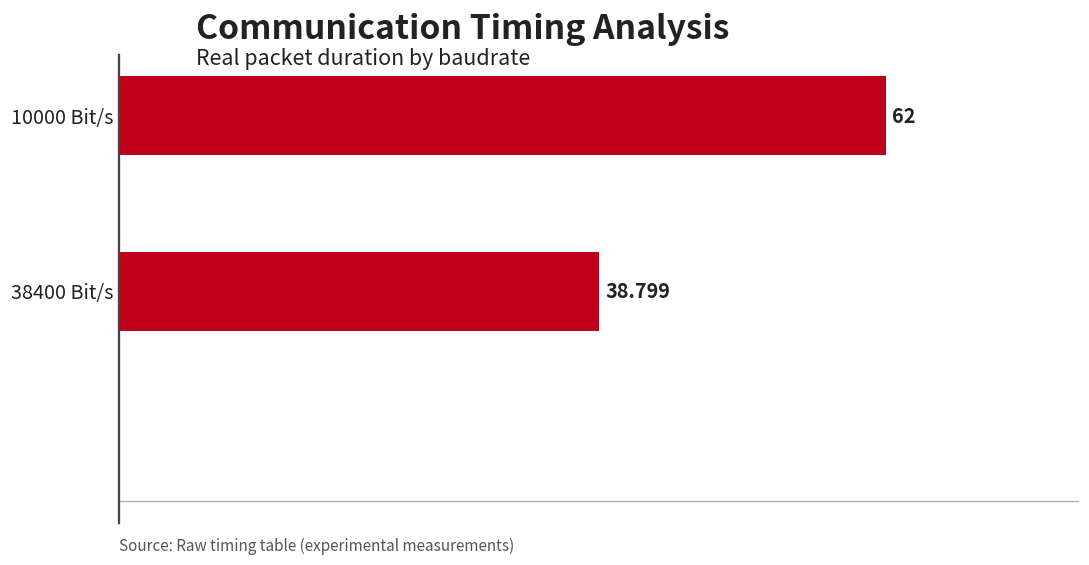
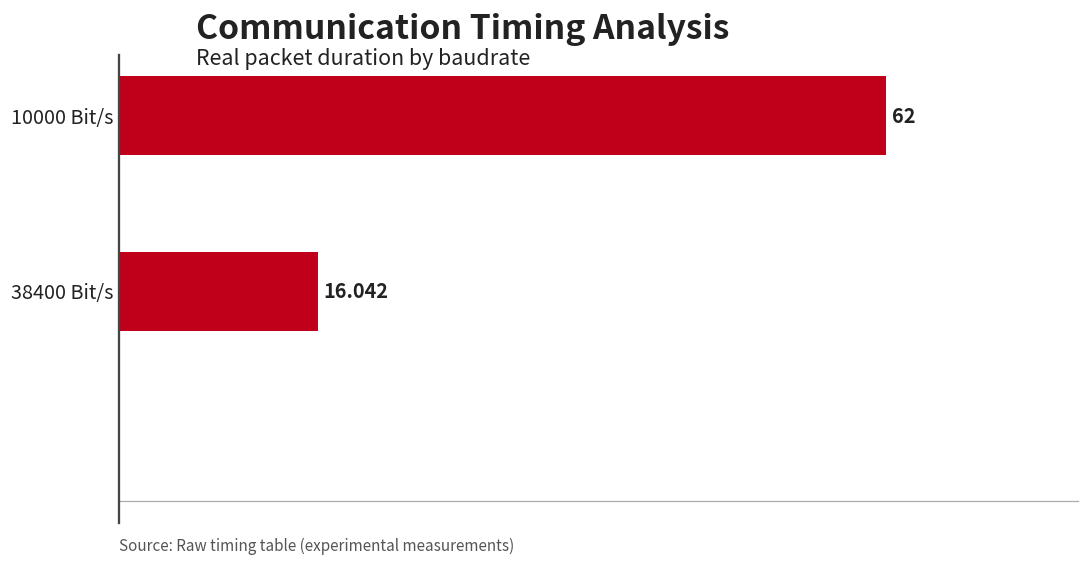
  {
    "10000 Bit/s": 62,
-   "38400 Bit/s": 38.799
+   "38400 Bit/s": 16.042
  }
